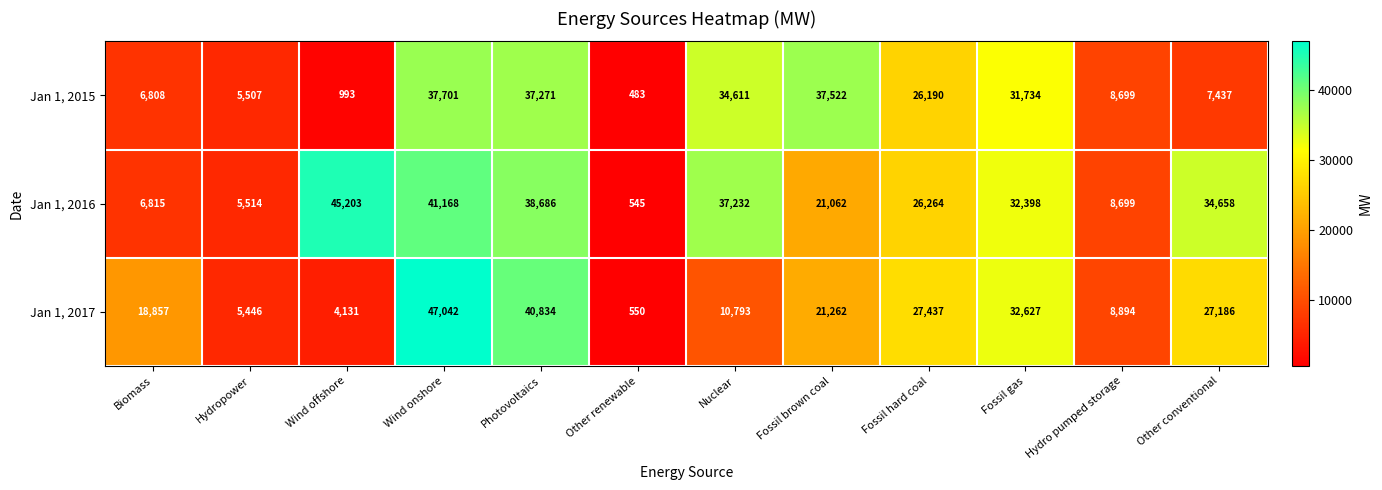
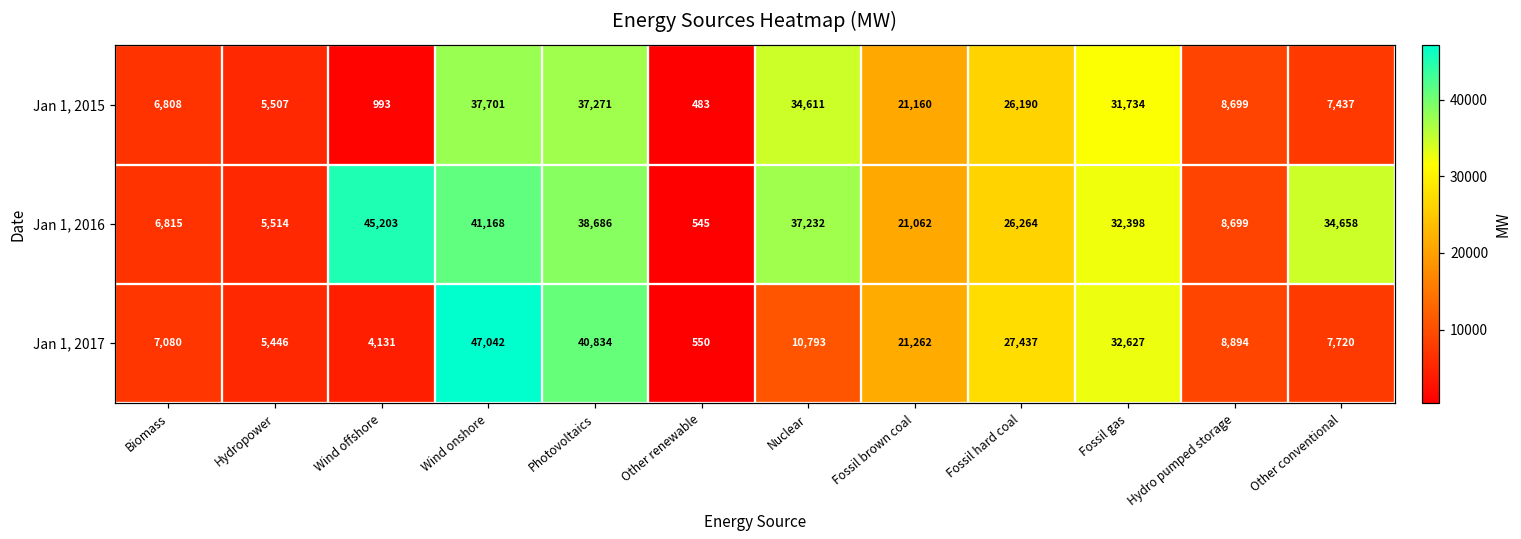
  {
    "Jan 1, 2015": {
      "Biomass": "6,808",
      "Hydropower": "5,507",
      "Wind offshore": "993",
      "Wind onshore": "37,701",
      "Photovoltaics": "37,271",
      "Other renewable": "483",
      "Nuclear": "34,611",
-     "Fossil brown coal": "37,522",
+     "Fossil brown coal": "21,160",
      "Fossil hard coal": "26,190",
      "Fossil gas": "31,734",
      "Hydro pumped storage": "8,699",
      "Other conventional": "7,437"
    },
    "Jan 1, 2016": {
      "Biomass": "6,815",
      "Hydropower": "5,514",
      "Wind offshore": "45,203",
      "Wind onshore": "41,168",
      "Photovoltaics": "38,686",
      "Other renewable": "545",
      "Nuclear": "37,232",
      "Fossil brown coal": "21,062",
      "Fossil hard coal": "26,264",
      "Fossil gas": "32,398",
      "Hydro pumped storage": "8,699",
      "Other conventional": "34,658"
    },
    "Jan 1, 2017": {
-     "Biomass": "18,857",
+     "Biomass": "7,080",
      "Hydropower": "5,446",
      "Wind offshore": "4,131",
      "Wind onshore": "47,042",
      "Photovoltaics": "40,834",
      "Other renewable": "550",
      "Nuclear": "10,793",
      "Fossil brown coal": "21,262",
      "Fossil hard coal": "27,437",
      "Fossil gas": "32,627",
      "Hydro pumped storage": "8,894",
-     "Other conventional": "27,186"
+     "Other conventional": "7,720"
    }
  }
